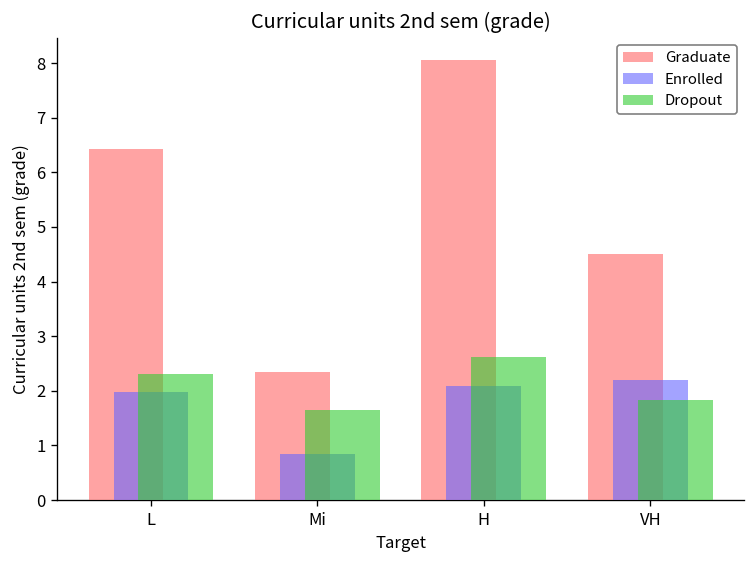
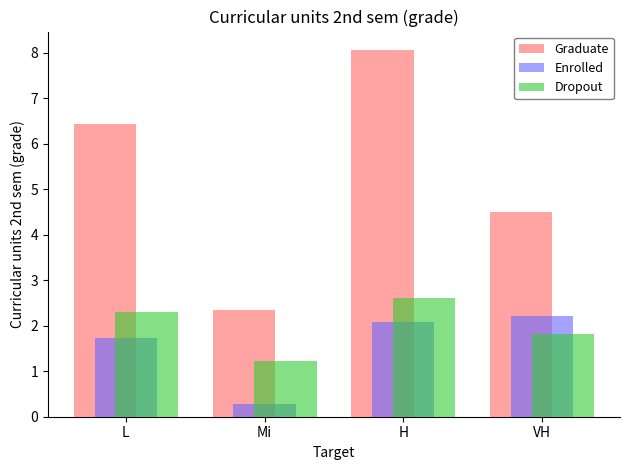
  {
    "Graduate": {
      "L": 6.4,
      "Mi": 2.3,
      "H": 8.1,
      "VH": 4.5
    },
    "Enrolled": {
-     "L": 2.0,
-     "Mi": 0.9
+     "L": 1.7,
+     "Mi": 0.3
    },
    "Dropout": {
      "L": 2.3,
-     "Mi": 1.7,
+     "Mi": 1.2,
      "H": 2.6
    }
  }
